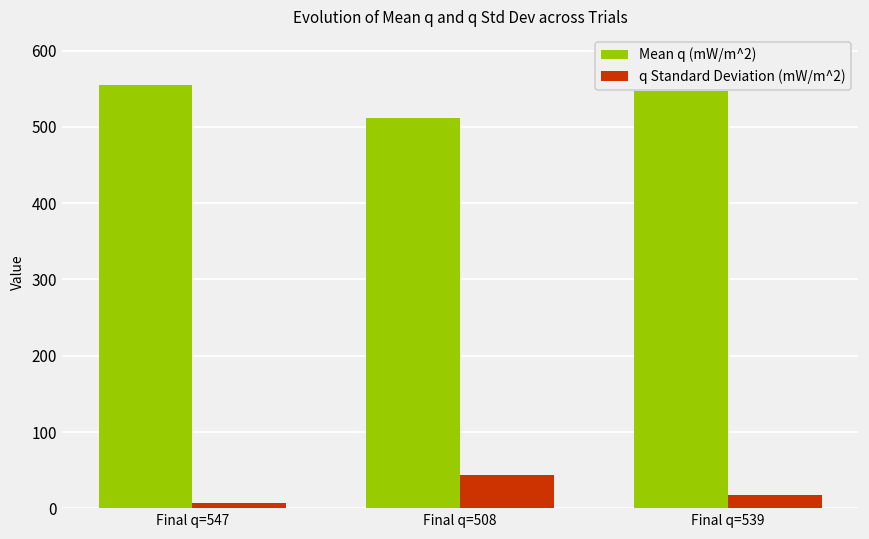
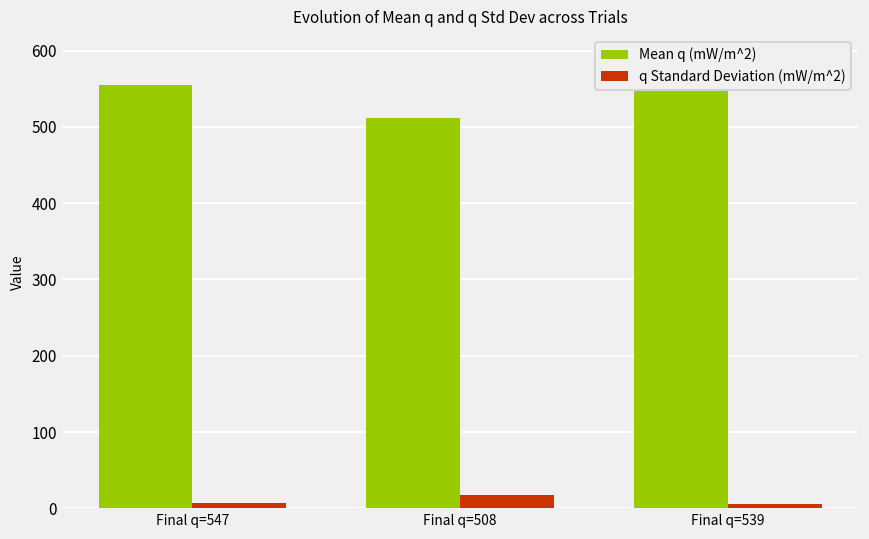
  {
    "Mean q (mW/m^2)": {
      "Final q=547": 560,
      "Final q=508": 510,
      "Final q=539": 550
    },
    "q Standard Deviation (mW/m^2)": {
      "Final q=547": 10,
-     "Final q=508": 40,
-     "Final q=539": 20
+     "Final q=508": 20,
+     "Final q=539": 10
    }
  }
